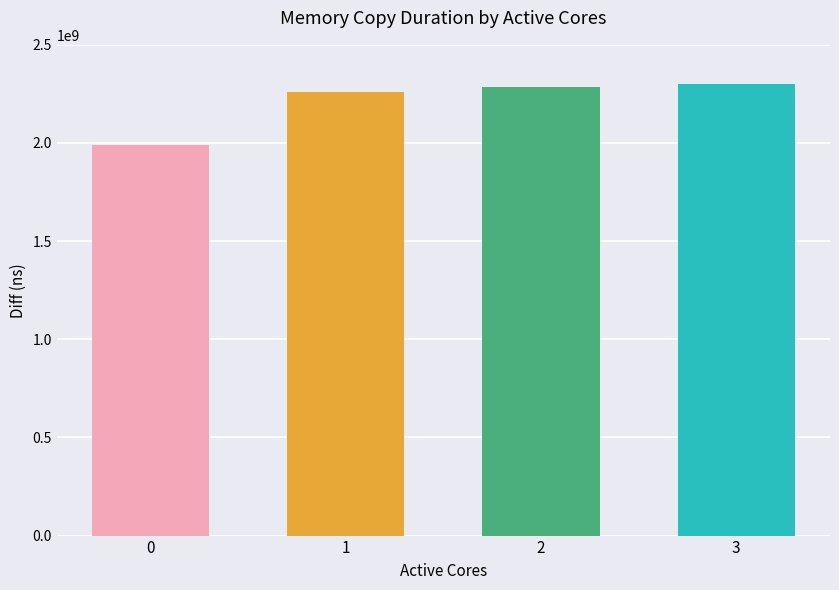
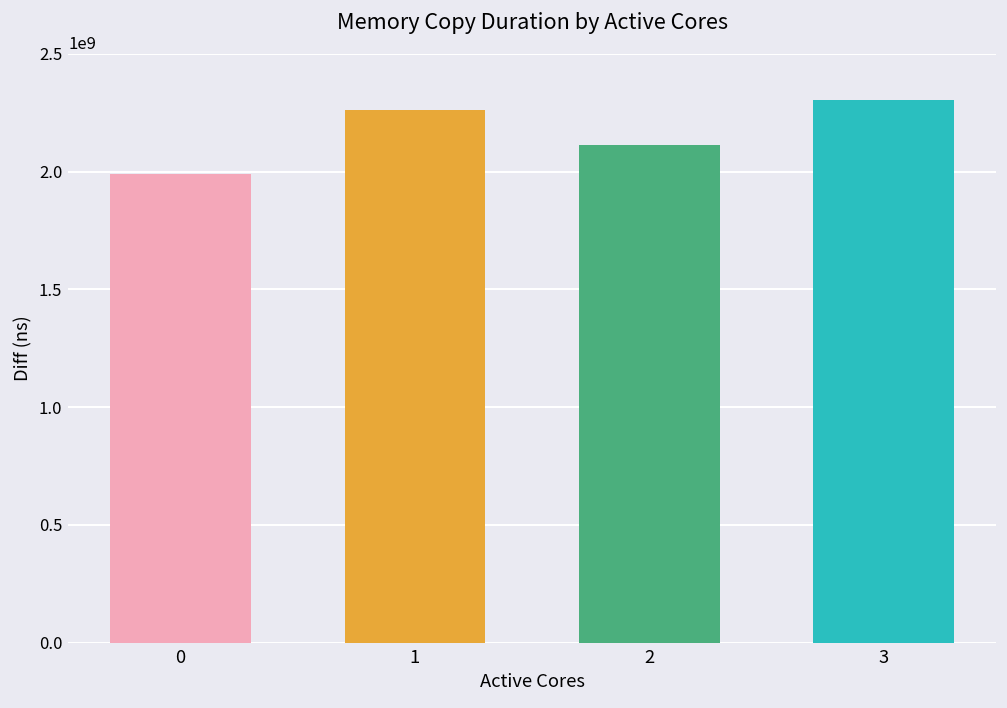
  {
    "0": 1990000000,
    "1": 2260000000,
-   "2": 2290000000,
+   "2": 2110000000,
    "3": 2300000000
  }
